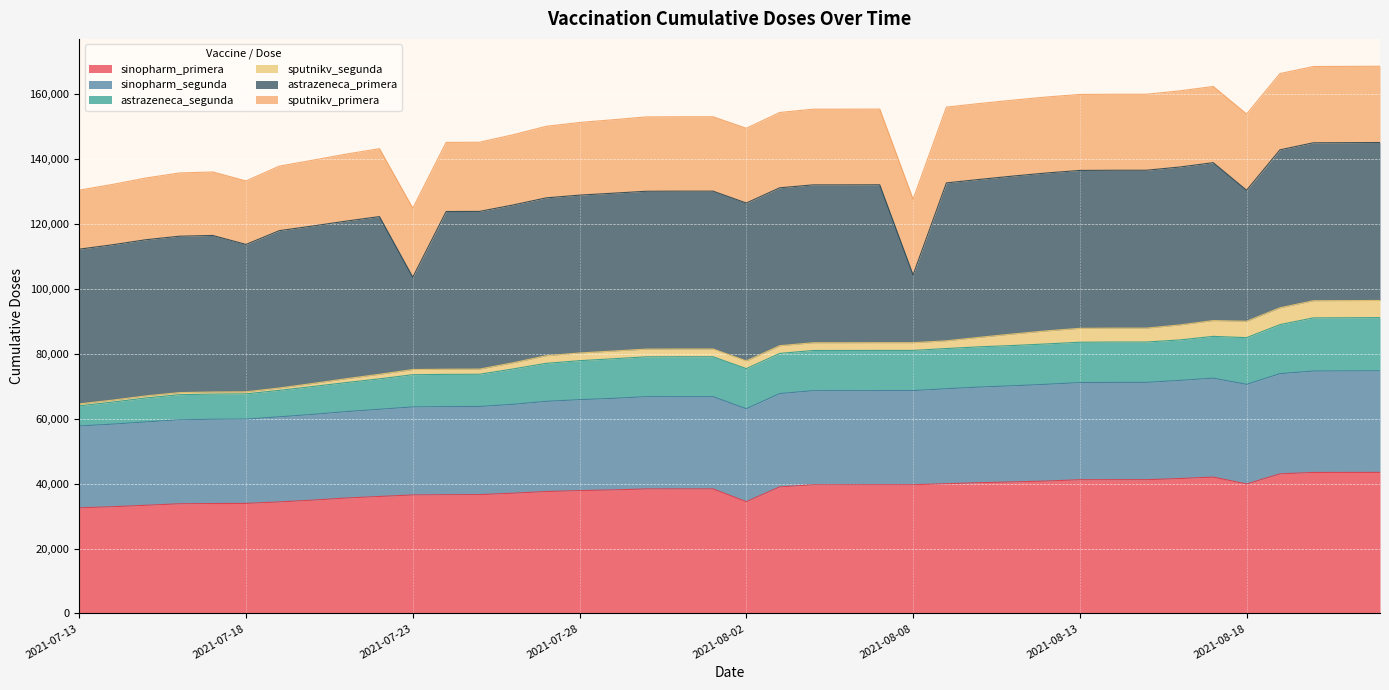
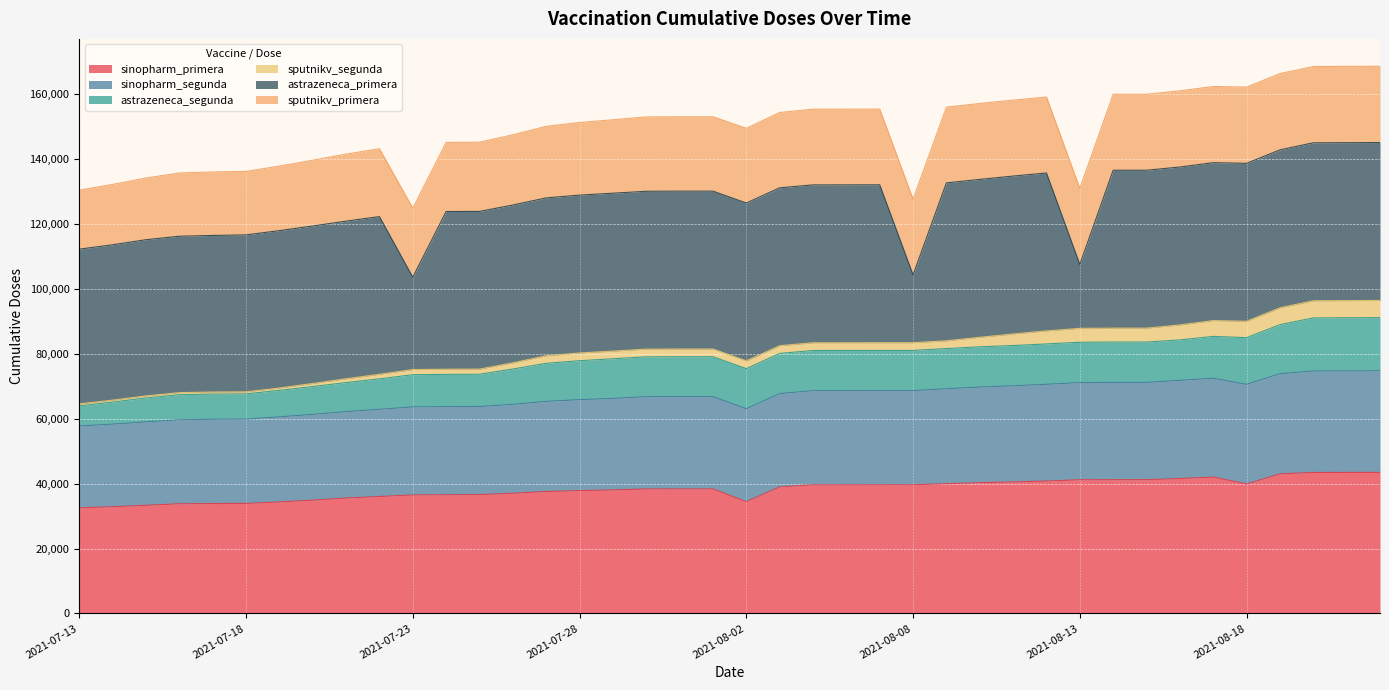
  {
    "sinopharm_primera": {
      "2021-07-13": "33,000",
      "2021-07-18": "34,000",
      "2021-07-23": "37,000",
      "2021-07-28": "38,000",
      "2021-08-02": "34,000",
      "2021-08-08": "40,000",
      "2021-08-13": "41,000",
      "2021-08-18": "40,000"
    },
    "astrazeneca_primera": {
      "2021-07-13": "48,000",
-     "2021-07-18": "45,000",
+     "2021-07-18": "48,000",
      "2021-07-23": "28,000",
      "2021-07-28": "49,000",
      "2021-08-02": "49,000",
      "2021-08-08": "21,000",
-     "2021-08-13": "49,000",
-     "2021-08-18": "40,000"
+     "2021-08-13": "20,000",
+     "2021-08-18": "49,000"
    }
  }
